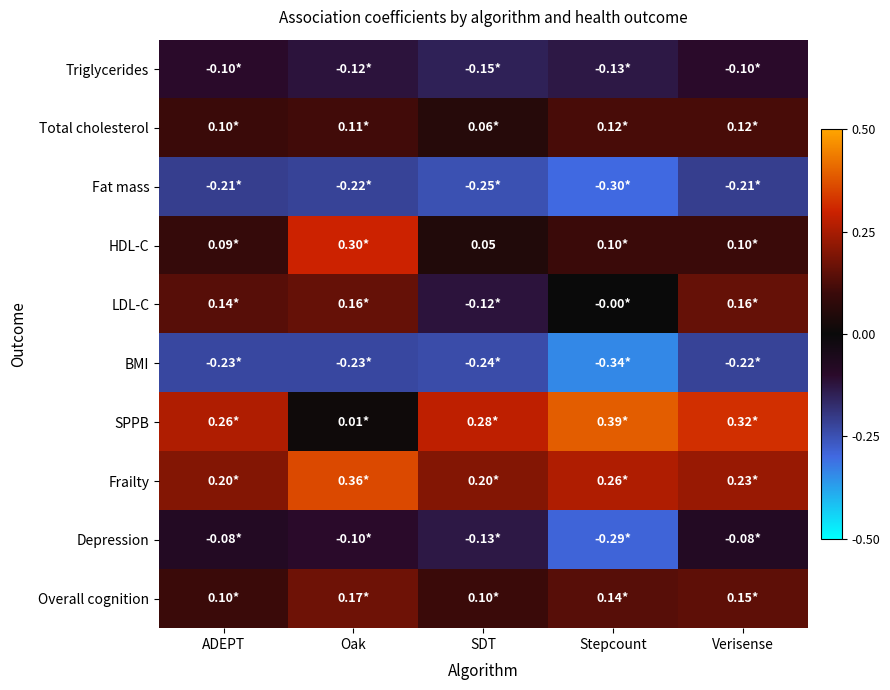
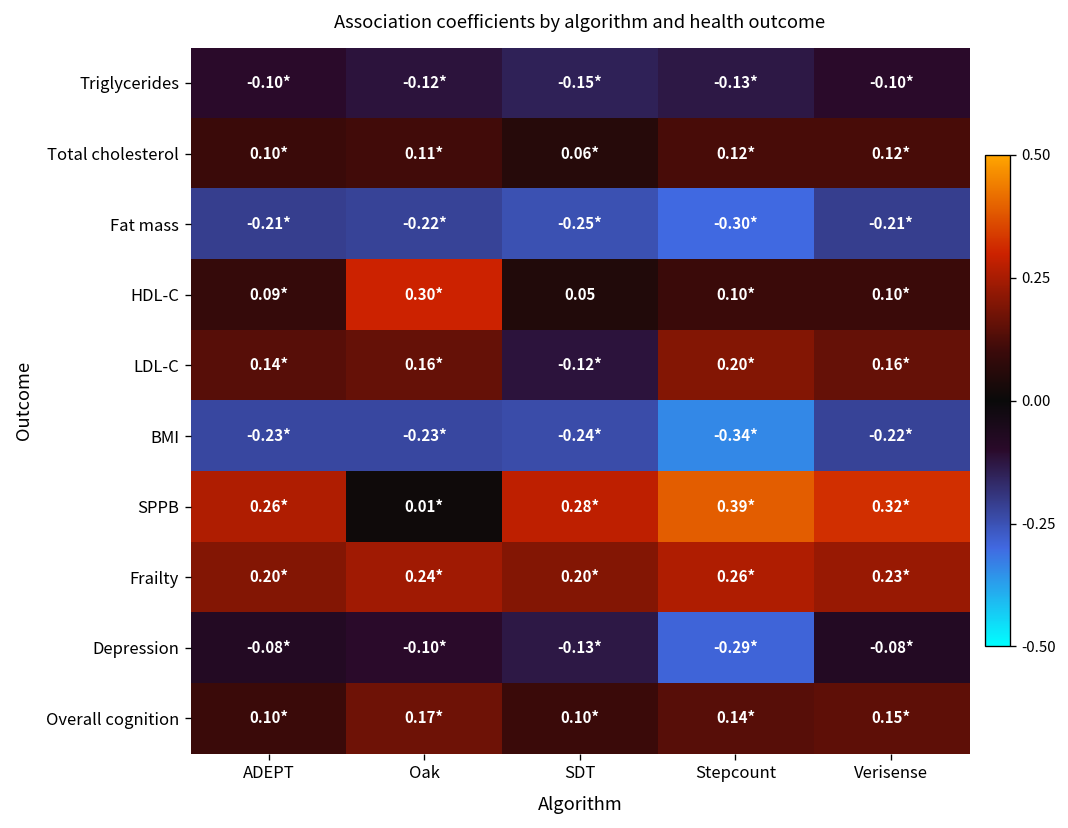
  {
    "Triglycerides": {
      "ADEPT": "-0.10*",
      "Oak": "-0.12*",
      "SDT": "-0.15*",
      "Stepcount": "-0.13*",
      "Verisense": "-0.10*"
    },
    "Total cholesterol": {
      "ADEPT": "0.10*",
      "Oak": "0.11*",
      "SDT": "0.06*",
      "Stepcount": "0.12*",
      "Verisense": "0.12*"
    },
    "Fat mass": {
      "ADEPT": "-0.21*",
      "Oak": "-0.22*",
      "SDT": "-0.25*",
      "Stepcount": "-0.30*",
      "Verisense": "-0.21*"
    },
    "HDL-C": {
      "ADEPT": "0.09*",
      "Oak": "0.30*",
      "SDT": "0.05",
      "Stepcount": "0.10*",
      "Verisense": "0.10*"
    },
    "LDL-C": {
      "ADEPT": "0.14*",
      "Oak": "0.16*",
      "SDT": "-0.12*",
-     "Stepcount": "-0.00*",
+     "Stepcount": "0.20*",
      "Verisense": "0.16*"
    },
    "BMI": {
      "ADEPT": "-0.23*",
      "Oak": "-0.23*",
      "SDT": "-0.24*",
      "Stepcount": "-0.34*",
      "Verisense": "-0.22*"
    },
    "SPPB": {
      "ADEPT": "0.26*",
      "Oak": "0.01*",
      "SDT": "0.28*",
      "Stepcount": "0.39*",
      "Verisense": "0.32*"
    },
    "Frailty": {
      "ADEPT": "0.20*",
-     "Oak": "0.36*",
+     "Oak": "0.24*",
      "SDT": "0.20*",
      "Stepcount": "0.26*",
      "Verisense": "0.23*"
    },
    "Depression": {
      "ADEPT": "-0.08*",
      "Oak": "-0.10*",
      "SDT": "-0.13*",
      "Stepcount": "-0.29*",
      "Verisense": "-0.08*"
    },
    "Overall cognition": {
      "ADEPT": "0.10*",
      "Oak": "0.17*",
      "SDT": "0.10*",
      "Stepcount": "0.14*",
      "Verisense": "0.15*"
    }
  }
